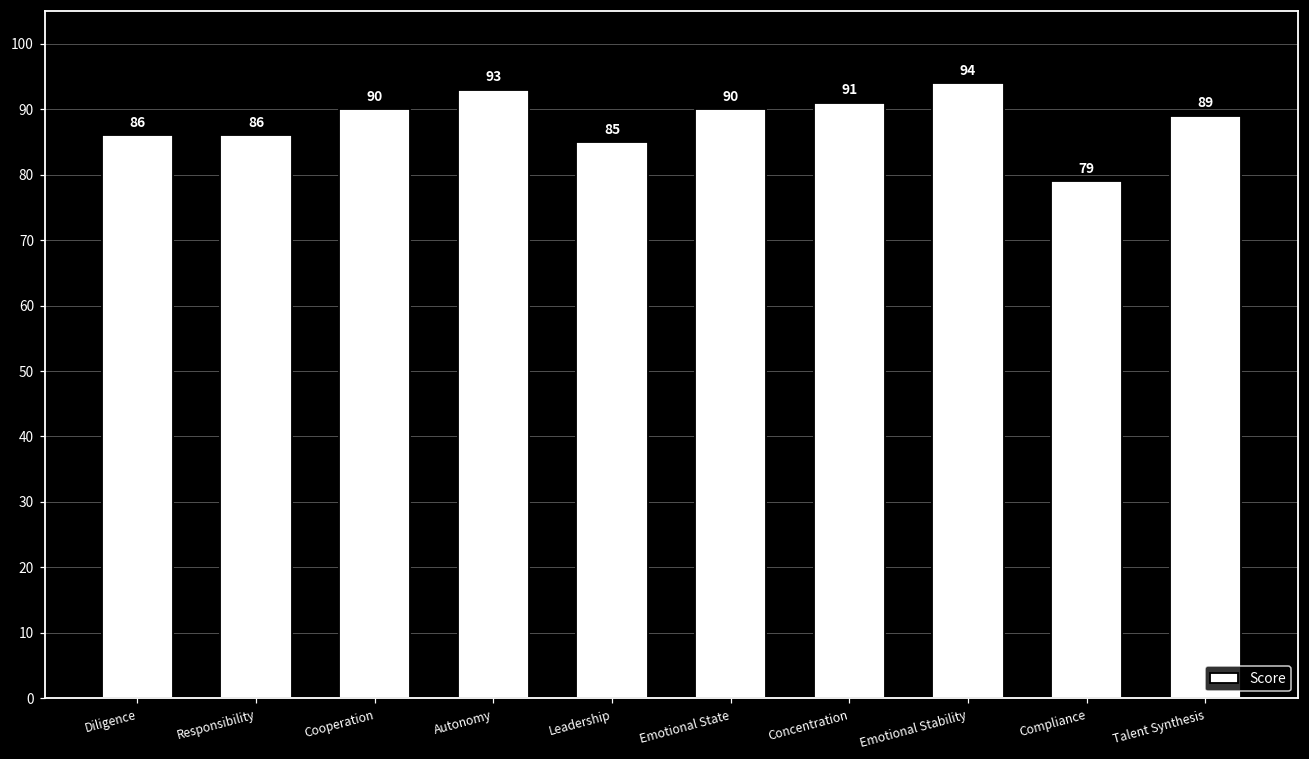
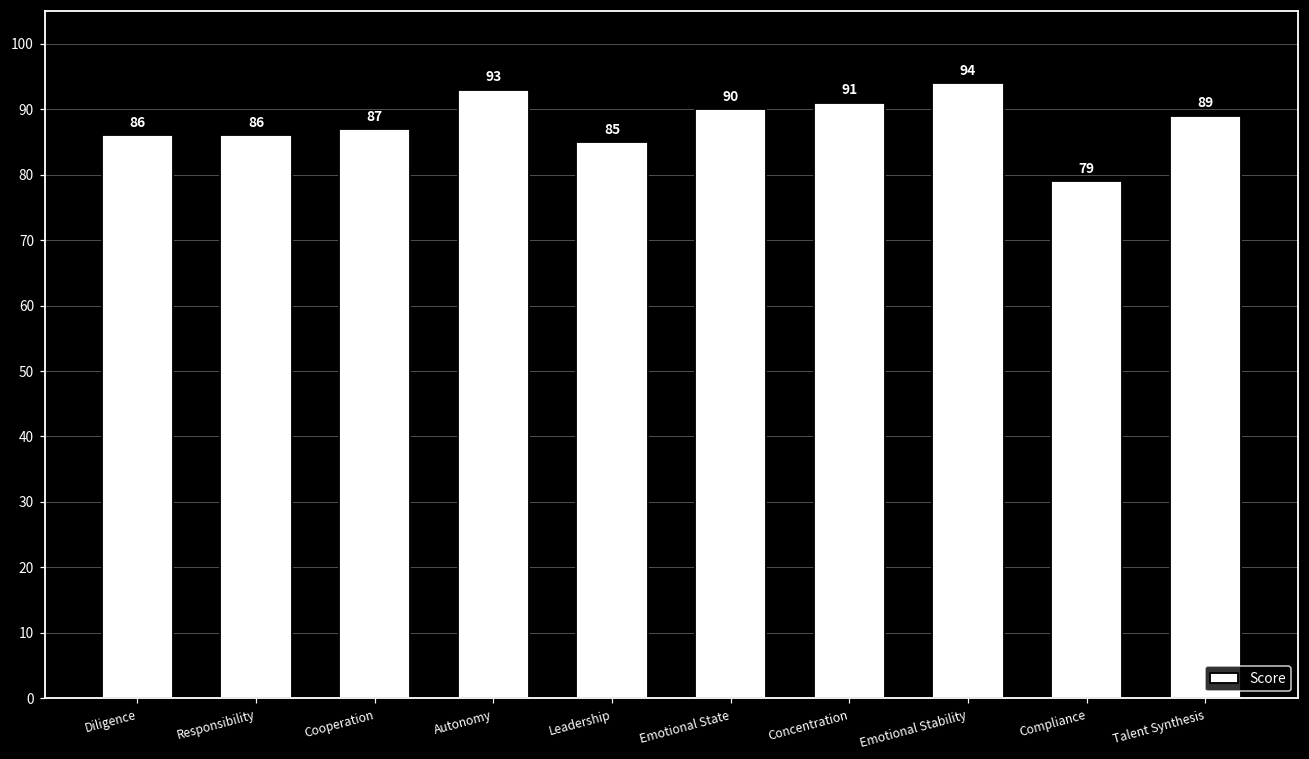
  {
    "Diligence": 86,
    "Responsibility": 86,
-   "Cooperation": 90,
+   "Cooperation": 87,
    "Autonomy": 93,
    "Leadership": 85,
    "Emotional State": 90,
    "Concentration": 91,
    "Emotional Stability": 94,
    "Compliance": 79,
    "Talent Synthesis": 89
  }
